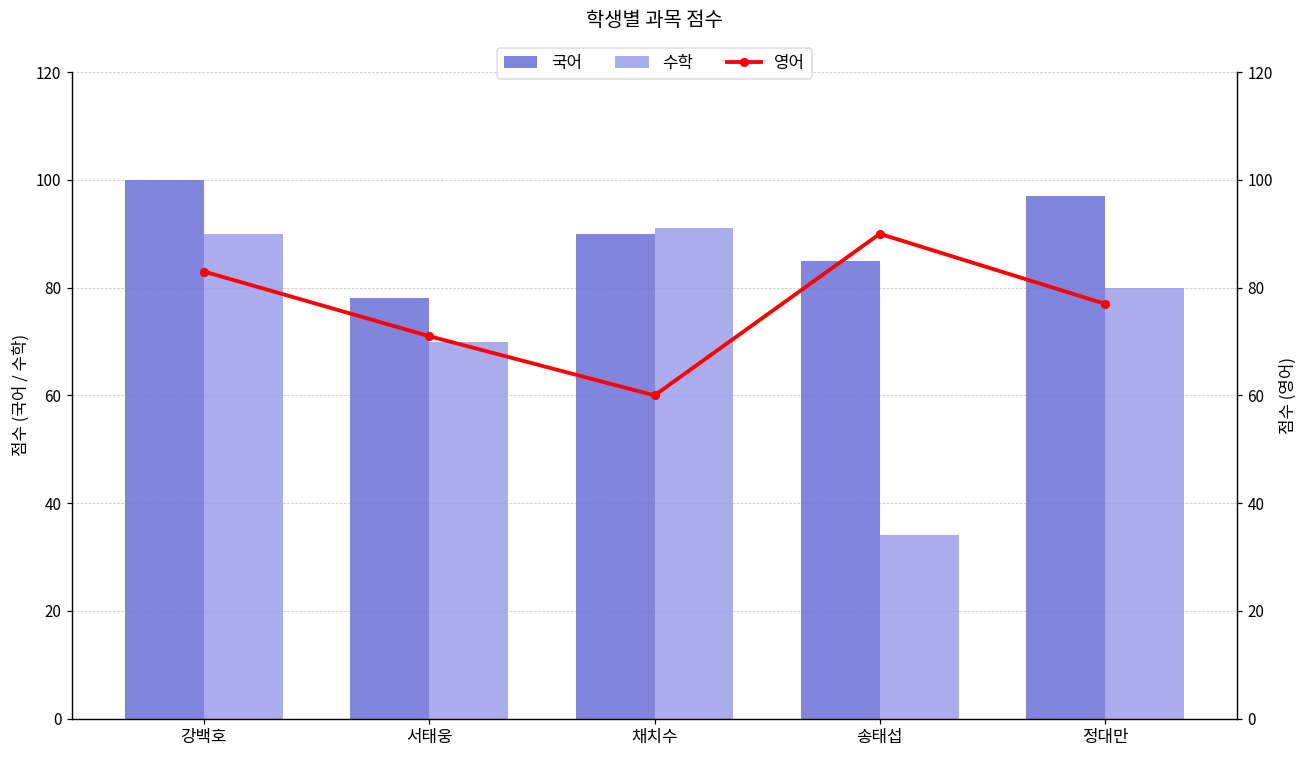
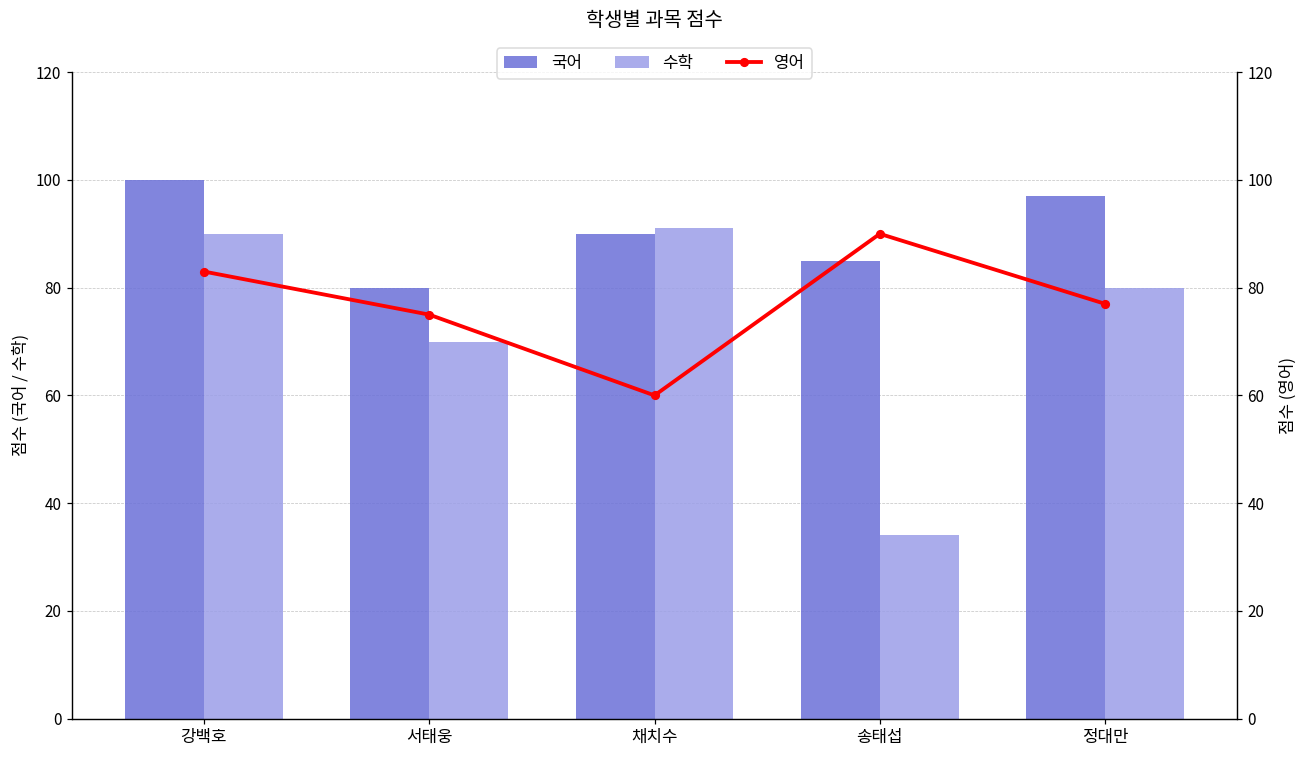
  {
    "국어": {
      "강백호": 100,
-     "서태웅": 78,
+     "서태웅": 80,
      "채치수": 90,
      "송태섭": 85,
      "정대만": 97
    },
    "수학": {
      "강백호": 90,
      "서태웅": 70,
      "채치수": 91,
      "송태섭": 34,
      "정대만": 80
    },
    "영어": {
      "강백호": 83,
-     "서태웅": 71,
+     "서태웅": 75,
      "채치수": 60,
      "송태섭": 90,
      "정대만": 77
    }
  }
